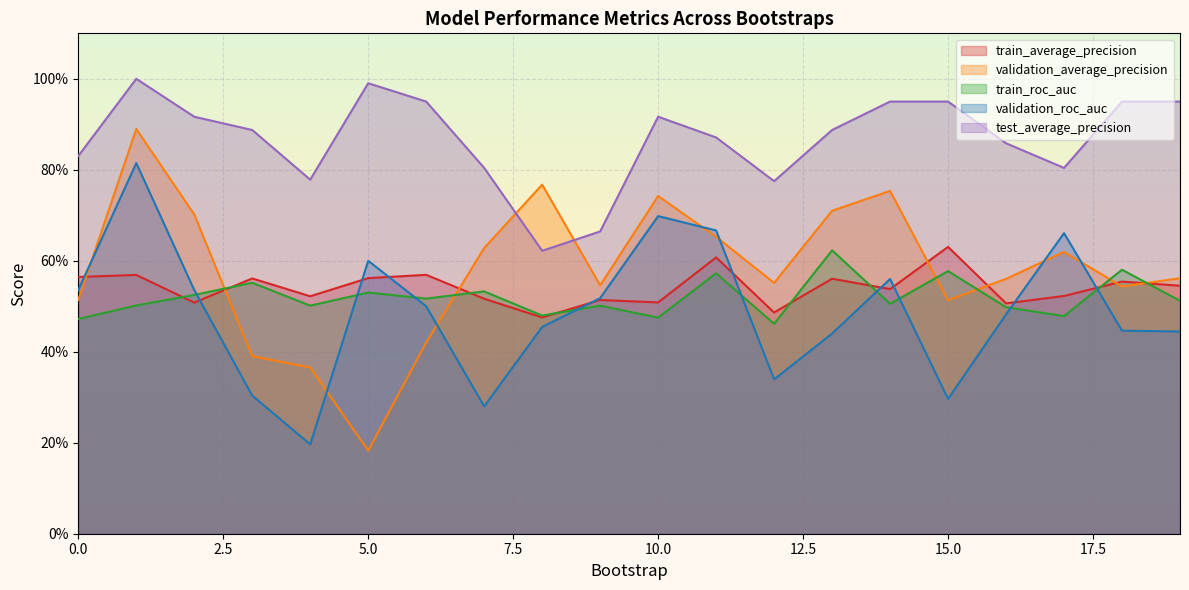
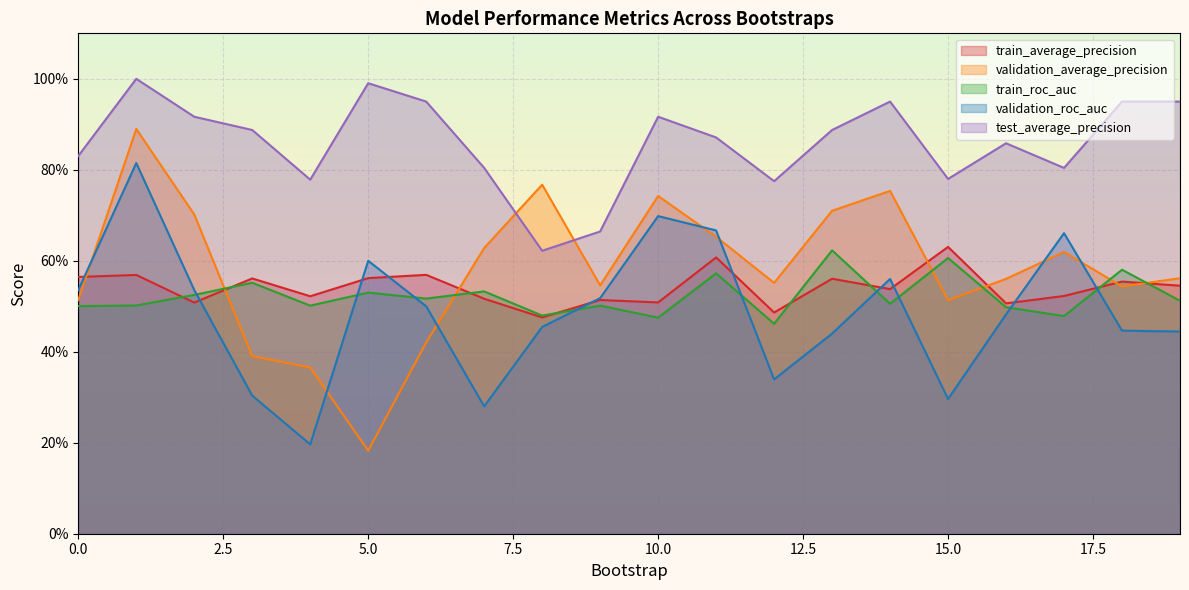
  {
    "train_roc_auc": {
-     "0.0": "47%",
+     "0.0": "50%",
      "5.0": "53%",
      "10.0": "48%",
-     "15.0": "58%"
+     "15.0": "61%"
    },
    "validation_roc_auc": {
      "0.0": "54%",
      "5.0": "60%",
      "10.0": "70%",
      "15.0": "30%"
    },
    "test_average_precision": {
      "0.0": "83%",
      "5.0": "99%",
      "10.0": "92%",
-     "15.0": "95%"
+     "15.0": "78%"
    }
  }
